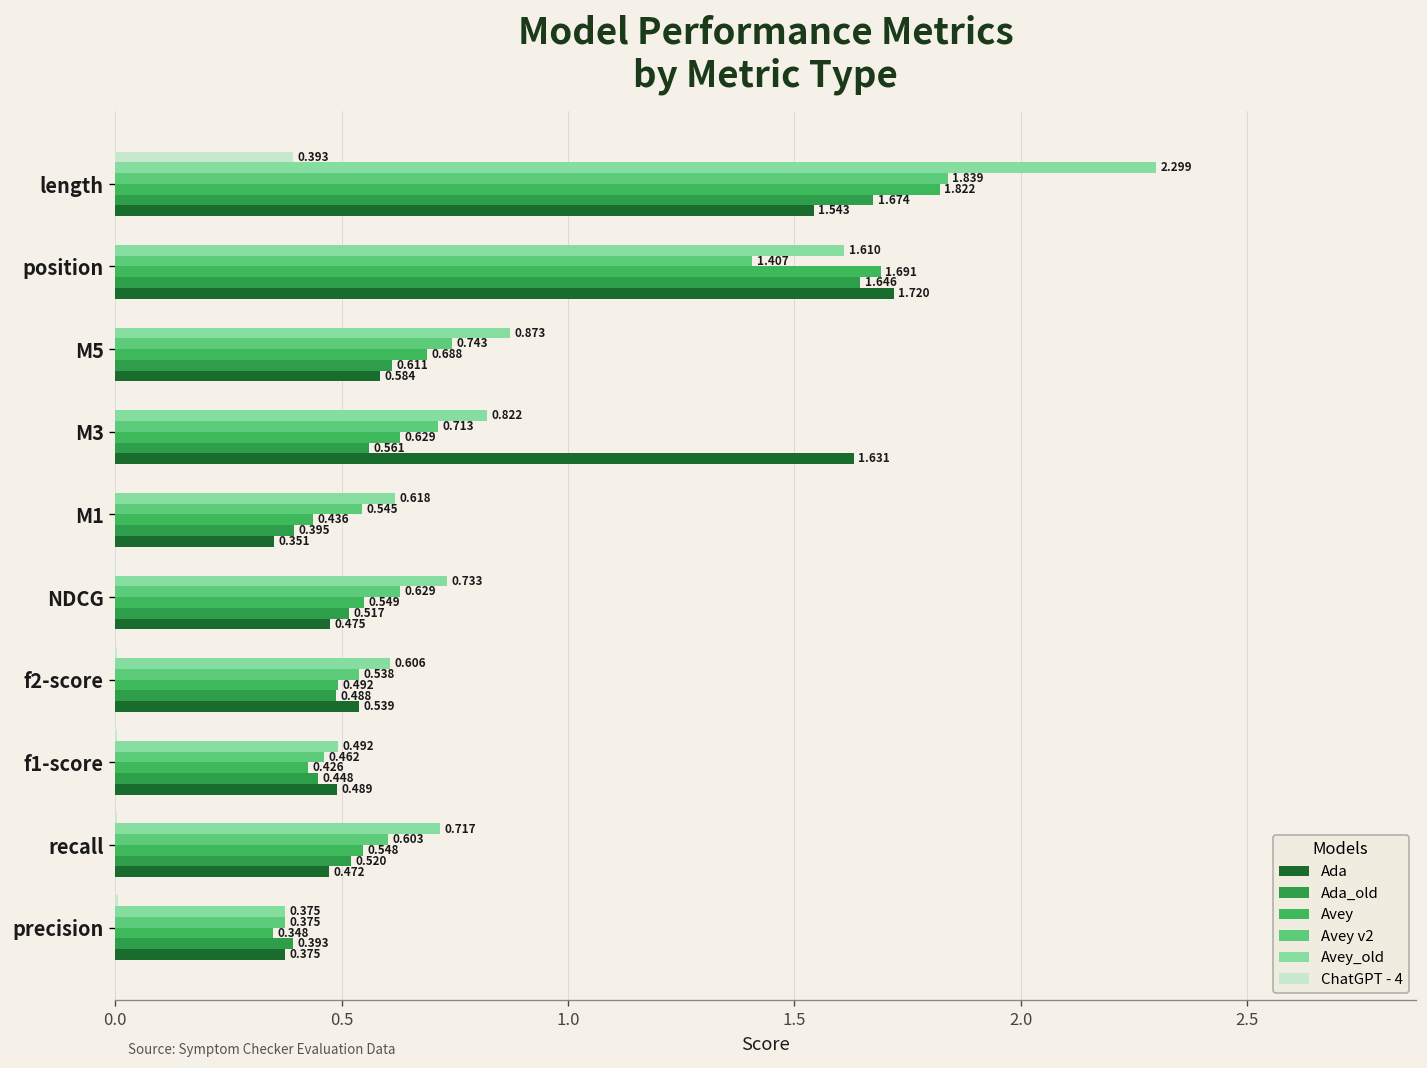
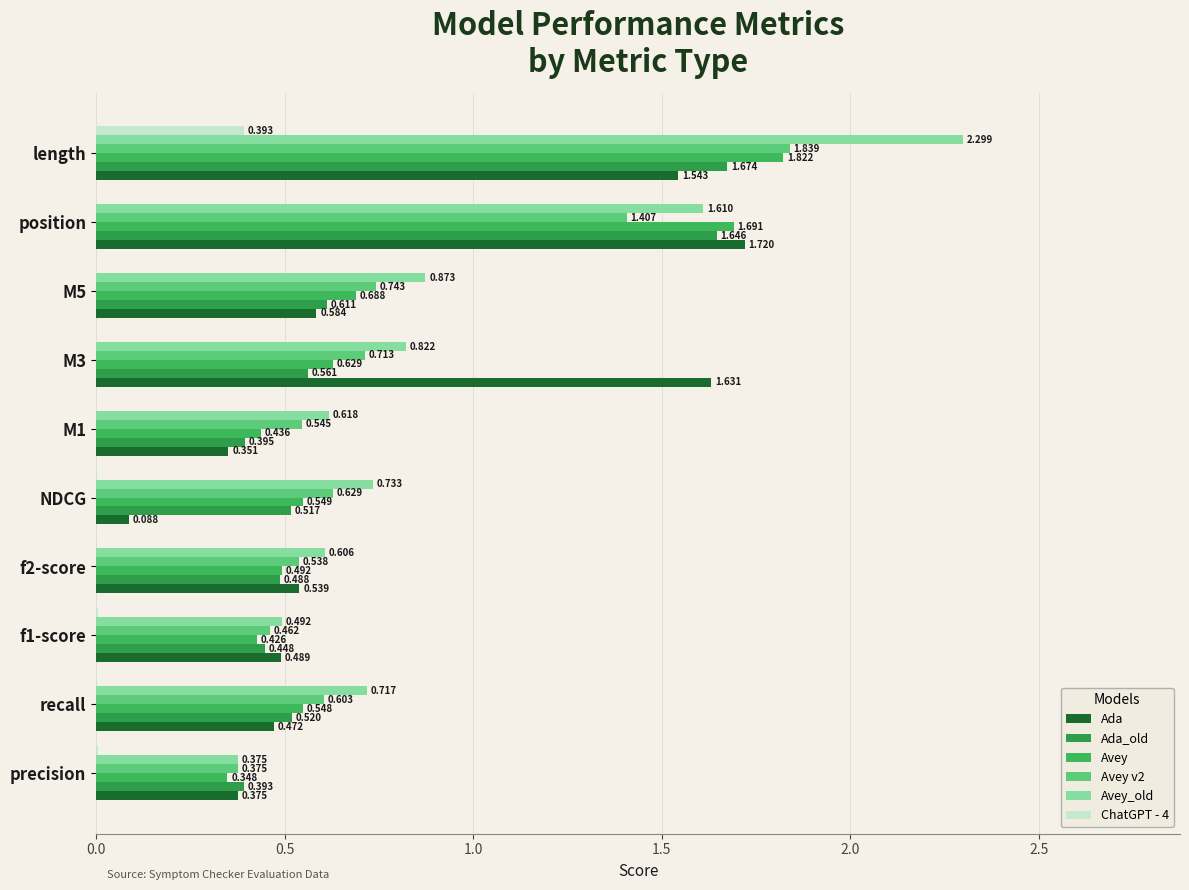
  {
    "Ada": {
      "length": 1.543,
      "position": 1.720,
      "M5": 0.584,
      "M3": 1.631,
      "M1": 0.351,
-     "NDCG": 0.475,
+     "NDCG": 0.088,
      "f2-score": 0.539,
      "f1-score": 0.489,
      "recall": 0.472,
      "precision": 0.375
    },
    "ChatGPT - 4": {
      "length": 0.393
    }
  }
